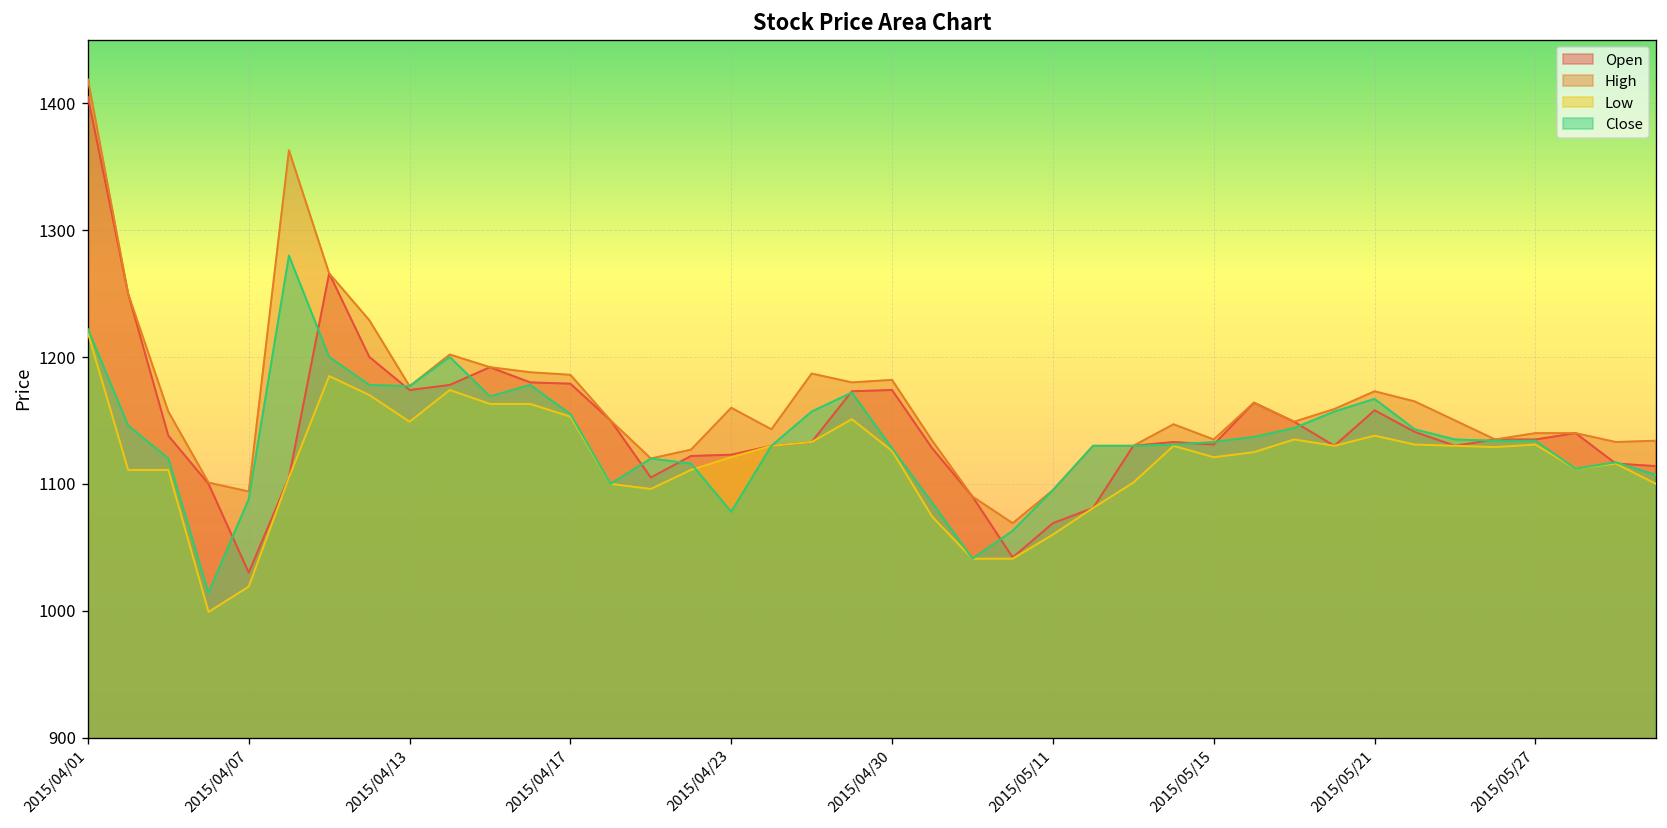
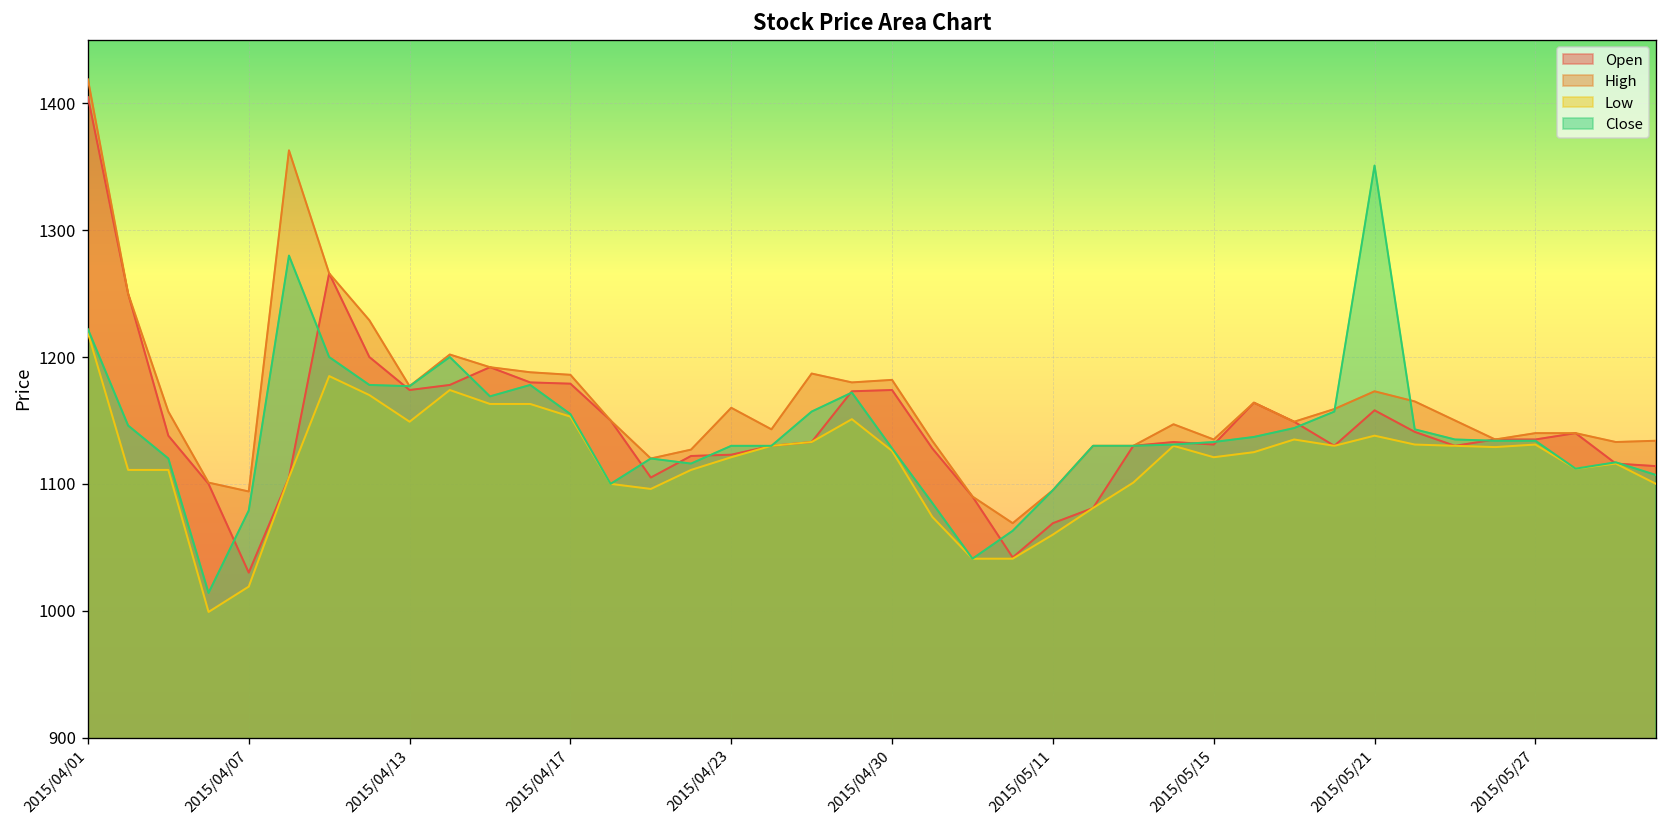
  {
    "Close": {
      "2015/04/01": 1222,
-     "2015/04/07": 1088,
-     "2015/04/23": 1078,
-     "2015/05/21": 1167
+     "2015/04/07": 1079,
+     "2015/04/23": 1130,
+     "2015/05/21": 1351
    }
  }
